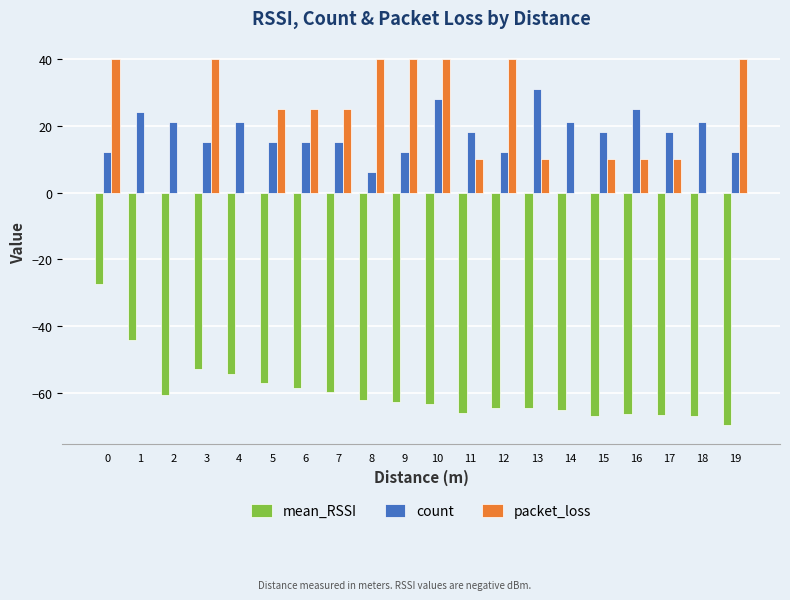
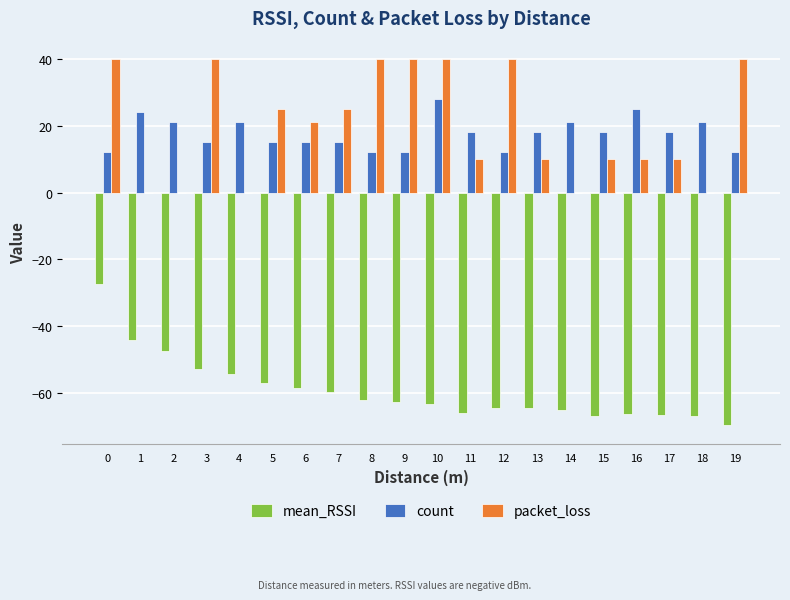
  {
    "mean_RSSI": {
      "0": -27,
      "1": -44,
-     "2": -61,
+     "2": -47,
      "3": -53,
      "4": -54,
      "5": -57,
      "6": -59,
      "7": -60,
      "8": -62,
      "9": -63,
      "10": -63,
      "11": -66,
      "12": -65,
      "13": -65,
      "14": -65,
      "15": -67,
      "16": -66,
      "17": -67,
      "18": -67,
      "19": -70
    },
    "count": {
      "0": 12,
      "1": 24,
      "2": 21,
      "3": 15,
      "4": 21,
      "5": 15,
      "6": 15,
      "7": 15,
-     "8": 6,
+     "8": 12,
      "9": 12,
      "10": 28,
      "11": 18,
      "12": 12,
-     "13": 31,
+     "13": 18,
      "14": 21,
      "15": 18,
      "16": 25,
      "17": 18,
      "18": 21,
      "19": 12
    },
    "packet_loss": {
      "0": 40,
      "1": 0,
      "2": 0,
      "3": 40,
      "4": 0,
      "5": 25,
-     "6": 25,
+     "6": 21,
      "7": 25,
      "8": 40,
      "9": 40,
      "10": 40,
      "11": 10,
      "12": 40,
      "13": 10,
      "14": 0,
      "15": 10,
      "16": 10,
      "17": 10,
      "18": 0,
      "19": 40
    }
  }
